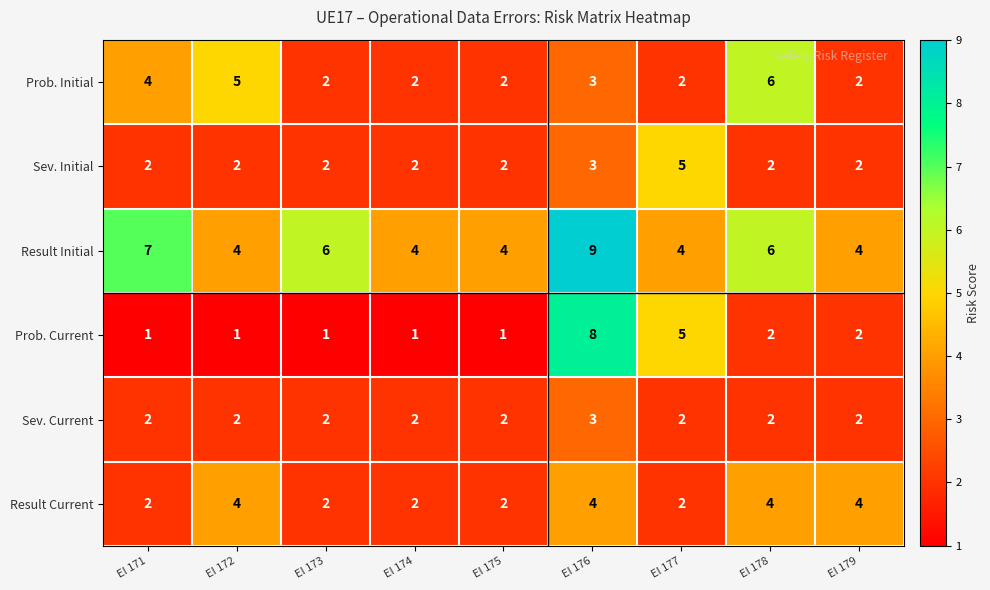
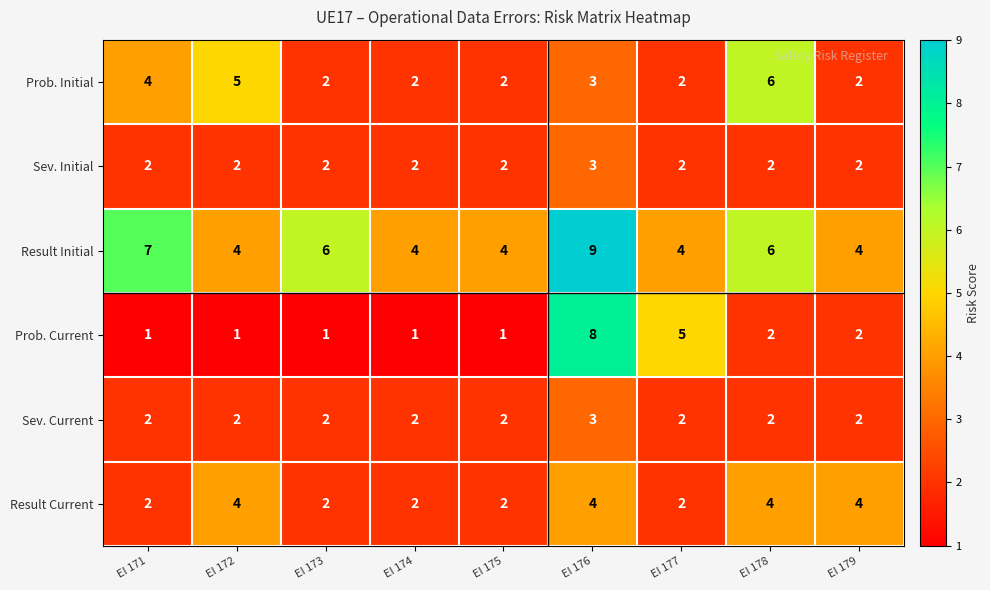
  {
    "Prob. Initial": {
      "EI 171": 4,
      "EI 172": 5,
      "EI 173": 2,
      "EI 174": 2,
      "EI 175": 2,
      "EI 176": 3,
      "EI 177": 2,
      "EI 178": 6
    },
    "Sev. Initial": {
      "EI 171": 2,
      "EI 172": 2,
      "EI 173": 2,
      "EI 174": 2,
      "EI 175": 2,
      "EI 176": 3,
-     "EI 177": 5,
+     "EI 177": 2,
      "EI 178": 2,
      "EI 179": 2
    },
    "Result Initial": {
      "EI 171": 7,
      "EI 172": 4,
      "EI 173": 6,
      "EI 174": 4,
      "EI 175": 4,
      "EI 176": 9,
      "EI 177": 4,
      "EI 178": 6,
      "EI 179": 4
    },
    "Prob. Current": {
      "EI 171": 1,
      "EI 172": 1,
      "EI 173": 1,
      "EI 174": 1,
      "EI 175": 1,
      "EI 176": 8,
      "EI 177": 5,
      "EI 178": 2,
      "EI 179": 2
    },
    "Sev. Current": {
      "EI 171": 2,
      "EI 172": 2,
      "EI 173": 2,
      "EI 174": 2,
      "EI 175": 2,
      "EI 176": 3,
      "EI 177": 2,
      "EI 178": 2,
      "EI 179": 2
    },
    "Result Current": {
      "EI 171": 2,
      "EI 172": 4,
      "EI 173": 2,
      "EI 174": 2,
      "EI 175": 2,
      "EI 176": 4,
      "EI 177": 2,
      "EI 178": 4,
      "EI 179": 4
    }
  }
